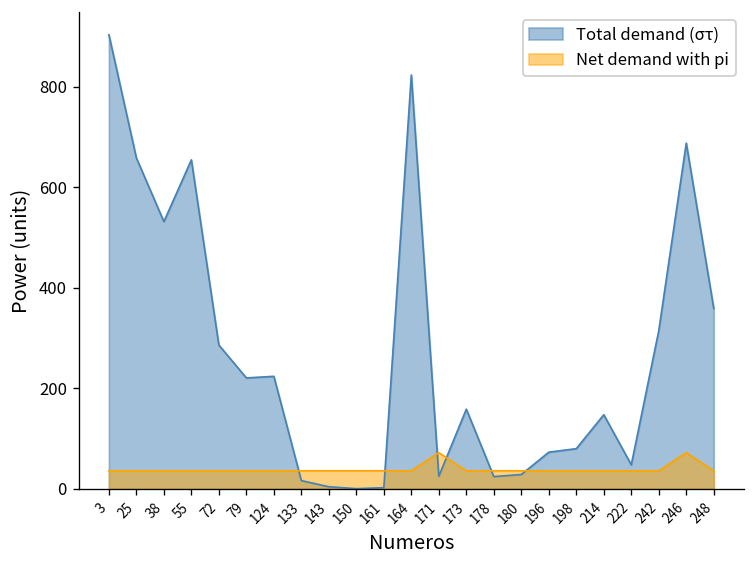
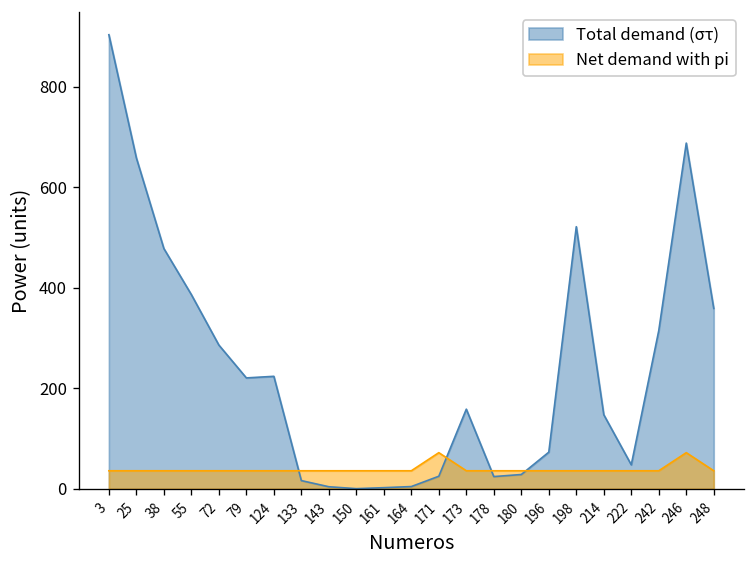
  {
    "Total demand (στ)": {
      "3": 900,
      "25": 660,
-     "38": 530,
-     "55": 650,
+     "38": 480,
+     "55": 390,
      "72": 290,
      "79": 220,
      "124": 220,
      "133": 20,
      "143": 0,
      "150": 0,
      "161": 0,
-     "164": 820,
+     "164": 0,
      "171": 30,
      "173": 160,
      "178": 20,
      "180": 30,
      "196": 70,
-     "198": 80,
+     "198": 520,
      "214": 150,
      "222": 50,
      "242": 310,
      "246": 690,
      "248": 360
    },
    "Net demand with pi": {
      "3": 40,
      "25": 40,
      "38": 40,
      "55": 40,
      "72": 40,
      "79": 40,
      "124": 40,
      "133": 40,
      "143": 40,
      "150": 40,
      "161": 40,
      "164": 40,
      "171": 70,
      "173": 40,
      "178": 40,
      "180": 40,
      "196": 40,
      "198": 40,
      "214": 40,
      "222": 40,
      "242": 40,
      "246": 70,
      "248": 40
    }
  }
